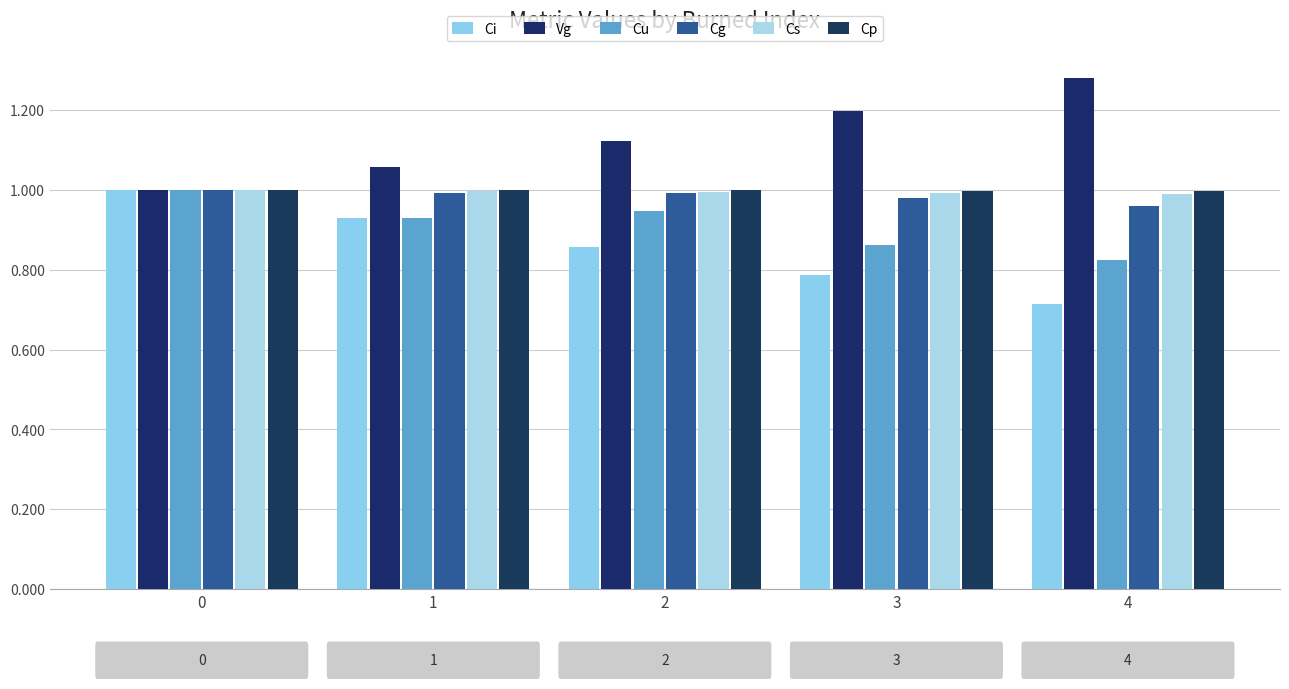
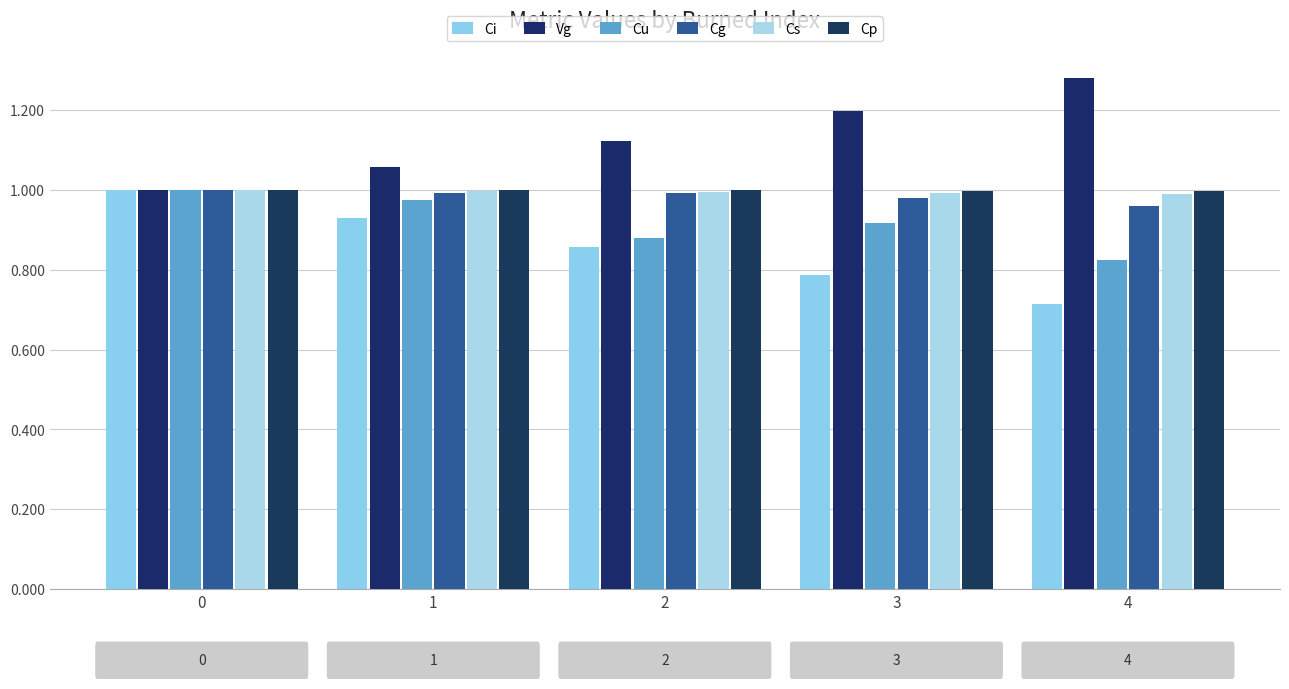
  {
    "Cu": {
      "0": 1.00,
-     "1": 0.93,
-     "2": 0.95,
-     "3": 0.86,
+     "1": 0.98,
+     "2": 0.88,
+     "3": 0.92,
      "4": 0.83
    },
    "Cg": {
      "0": 1.00,
      "1": 0.99,
      "2": 0.99,
      "3": 0.98,
      "4": 0.96
    }
  }
